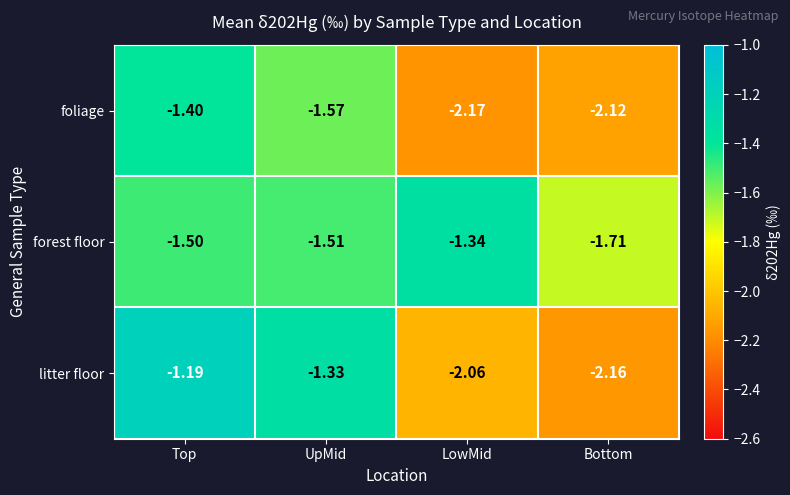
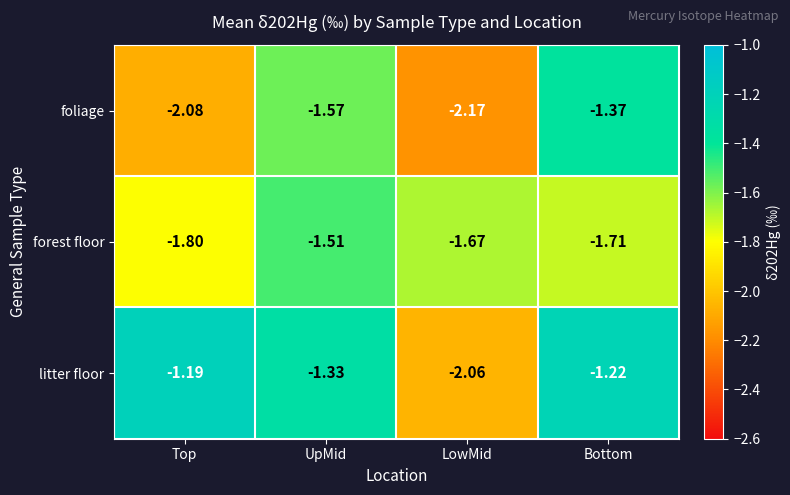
  {
    "foliage": {
-     "Top": -1.40,
+     "Top": -2.08,
      "UpMid": -1.57,
      "LowMid": -2.17,
-     "Bottom": -2.12
+     "Bottom": -1.37
    },
    "forest floor": {
-     "Top": -1.50,
+     "Top": -1.80,
      "UpMid": -1.51,
-     "LowMid": -1.34,
+     "LowMid": -1.67,
      "Bottom": -1.71
    },
    "litter floor": {
      "Top": -1.19,
      "UpMid": -1.33,
      "LowMid": -2.06,
-     "Bottom": -2.16
+     "Bottom": -1.22
    }
  }
